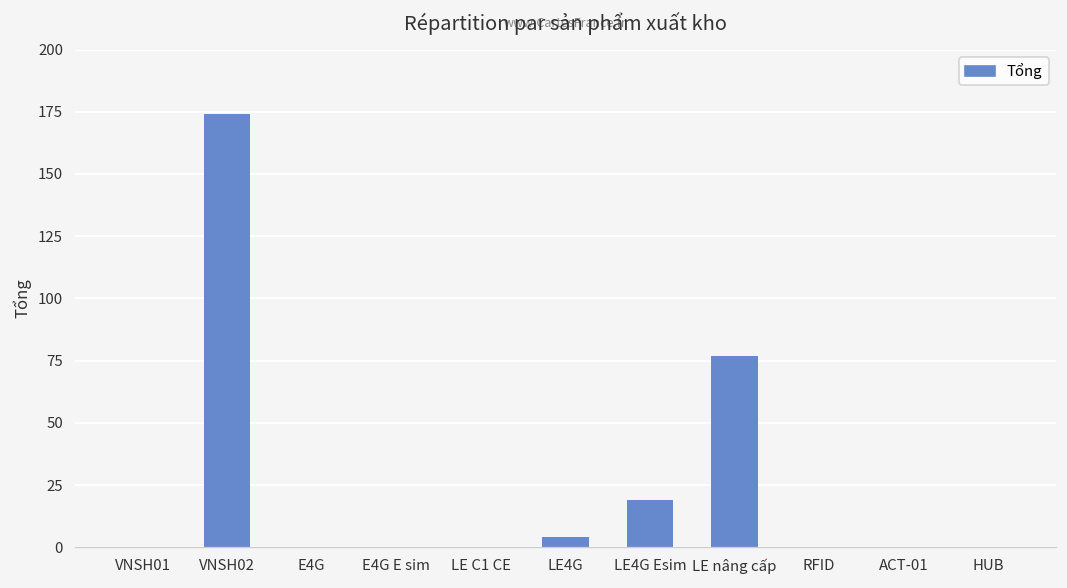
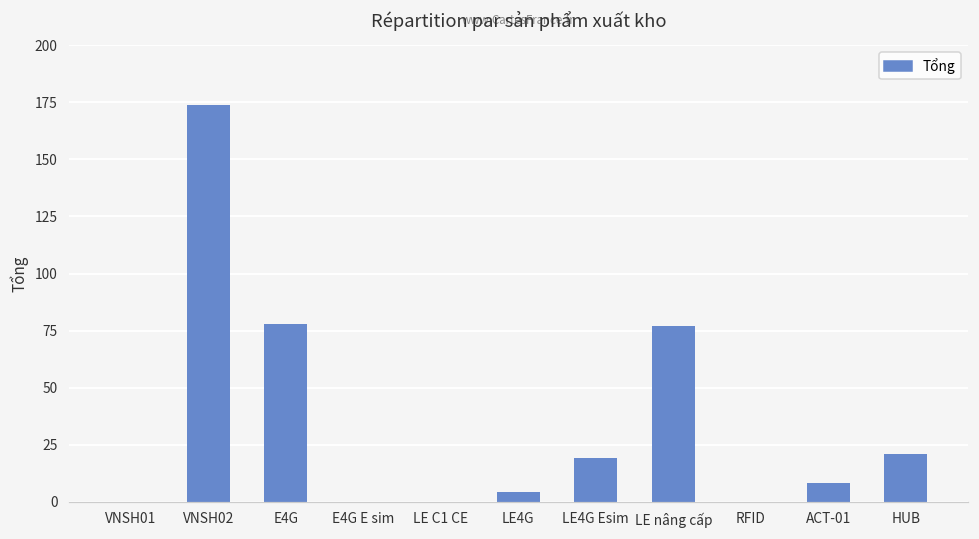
  {
    "VNSH01": 0,
    "VNSH02": 174,
-   "E4G": 0,
+   "E4G": 78,
    "E4G E sim": 0,
    "LE C1 CE": 0,
    "LE4G": 4,
    "LE4G Esim": 19,
    "LE nâng cấp": 77,
    "RFID": 0,
-   "ACT-01": 0,
-   "HUB": 0
+   "ACT-01": 8,
+   "HUB": 21
  }
